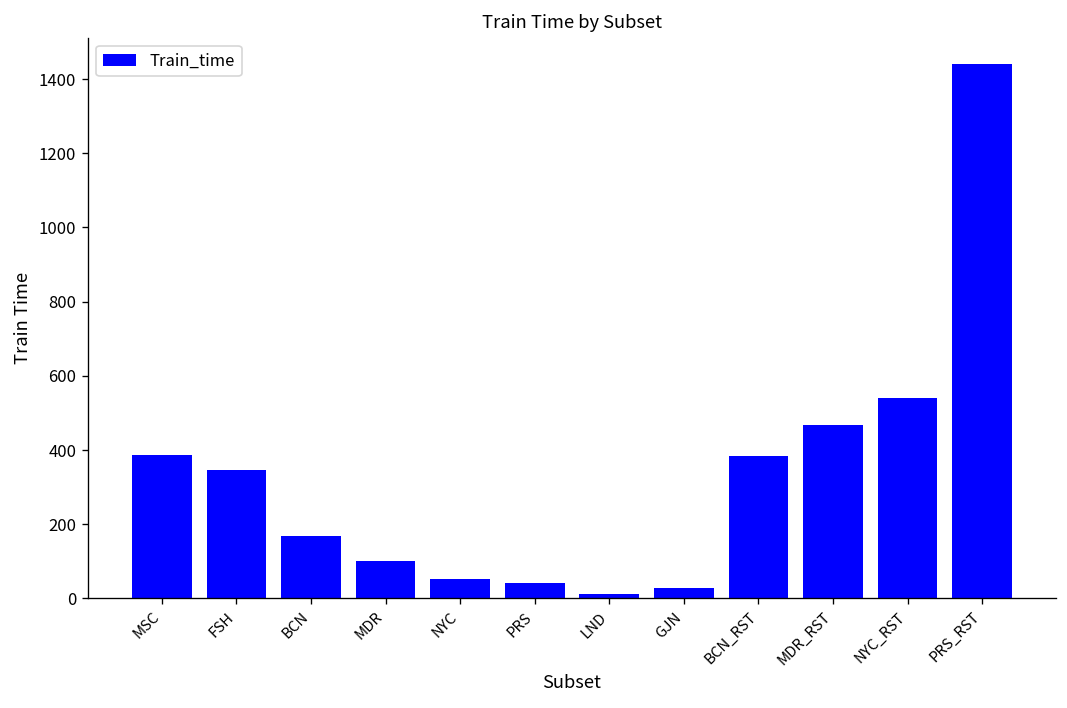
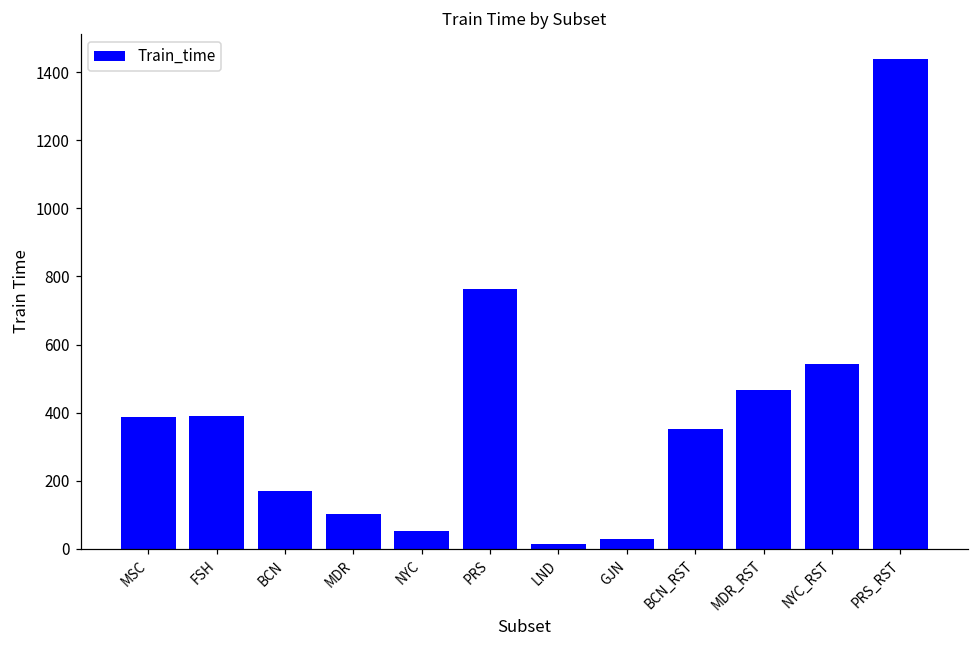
  {
    "MSC": 390,
-   "FSH": 350,
+   "FSH": 390,
    "BCN": 170,
    "MDR": 100,
    "NYC": 50,
-   "PRS": 40,
+   "PRS": 760,
    "LND": 10,
    "GJN": 30,
-   "BCN_RST": 380,
+   "BCN_RST": 350,
    "MDR_RST": 470,
    "NYC_RST": 540,
    "PRS_RST": 1440
  }
